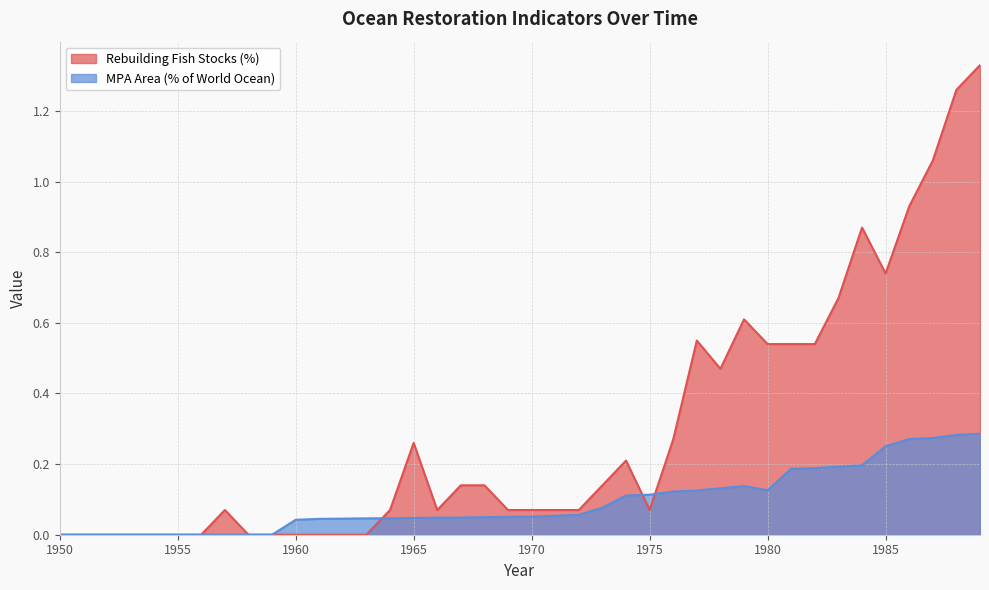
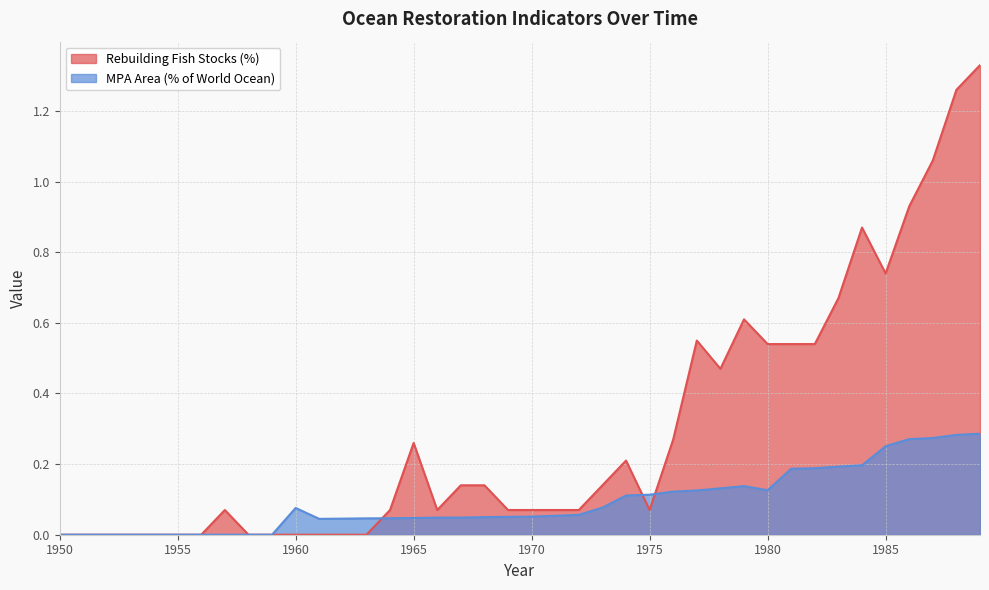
  {
    "Rebuilding Fish Stocks (%)": {
      "1960": 0.00,
      "1965": 0.26,
      "1970": 0.07,
      "1975": 0.07,
      "1980": 0.54,
      "1985": 0.74
    },
    "MPA Area (% of World Ocean)": {
-     "1960": 0.04,
+     "1960": 0.08,
      "1965": 0.05,
      "1970": 0.05,
      "1975": 0.11,
      "1980": 0.13,
      "1985": 0.25
    }
  }
